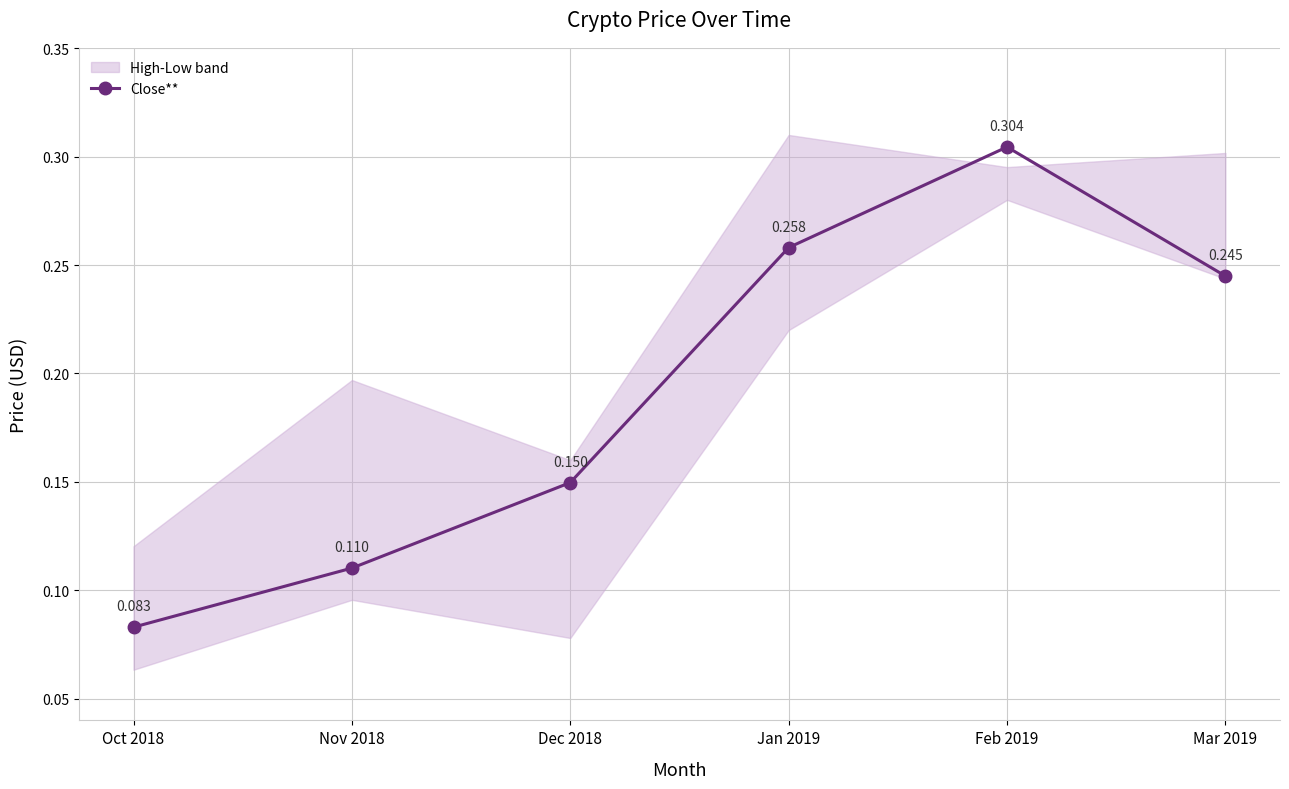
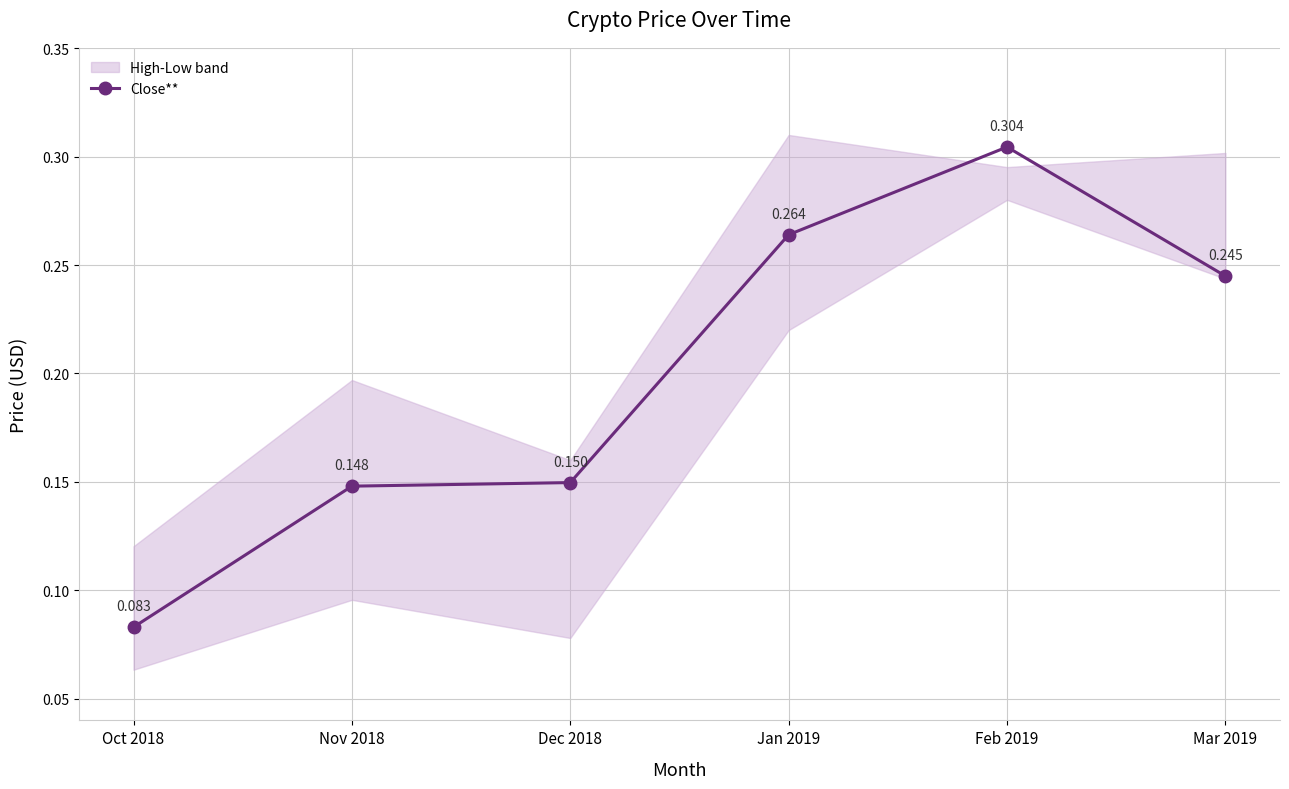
  {
    "Close**": {
      "Oct 2018": 0.083,
-     "Nov 2018": 0.110,
+     "Nov 2018": 0.148,
      "Dec 2018": 0.150,
-     "Jan 2019": 0.258,
+     "Jan 2019": 0.264,
      "Feb 2019": 0.304,
      "Mar 2019": 0.245
    }
  }
